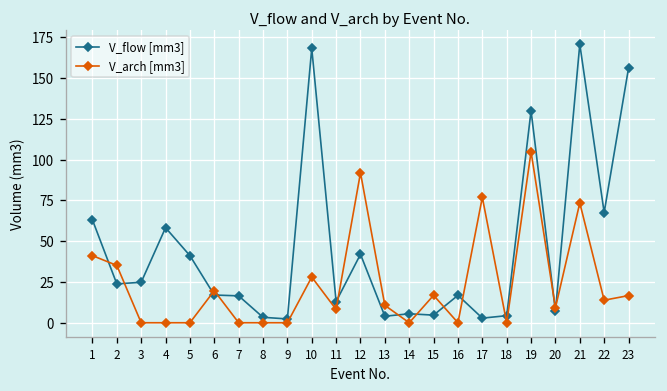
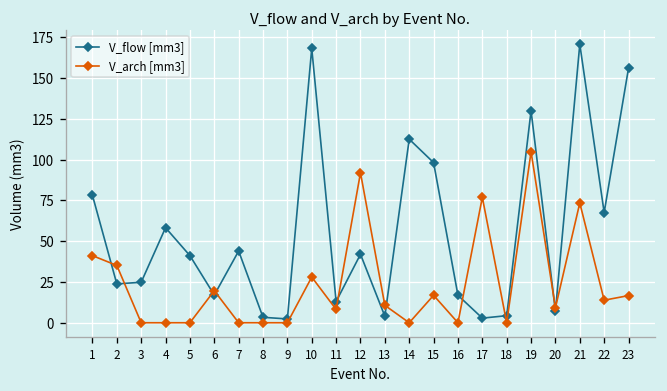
  {
    "V_flow [mm3]": {
-     "1": 63,
+     "1": 78,
      "2": 24,
      "3": 25,
      "4": 58,
      "5": 41,
      "6": 17,
-     "7": 17,
+     "7": 44,
      "8": 3,
      "9": 2,
      "10": 168,
      "11": 13,
      "12": 42,
      "13": 4,
-     "14": 6,
-     "15": 5,
+     "14": 113,
+     "15": 98,
      "16": 17,
      "17": 3,
      "18": 4,
      "19": 130,
      "20": 7,
      "21": 171,
      "22": 68,
      "23": 156
    },
    "V_arch [mm3]": {
      "1": 41,
      "2": 35,
      "3": 0,
      "4": 0,
      "5": 0,
      "6": 20,
      "7": 0,
      "8": 0,
      "9": 0,
      "10": 28,
      "11": 8,
      "12": 92,
      "13": 11,
      "14": 0,
      "15": 17,
      "16": 0,
      "17": 77,
      "18": 0,
      "19": 105,
      "20": 9,
      "21": 74,
      "22": 14,
      "23": 17
    }
  }
